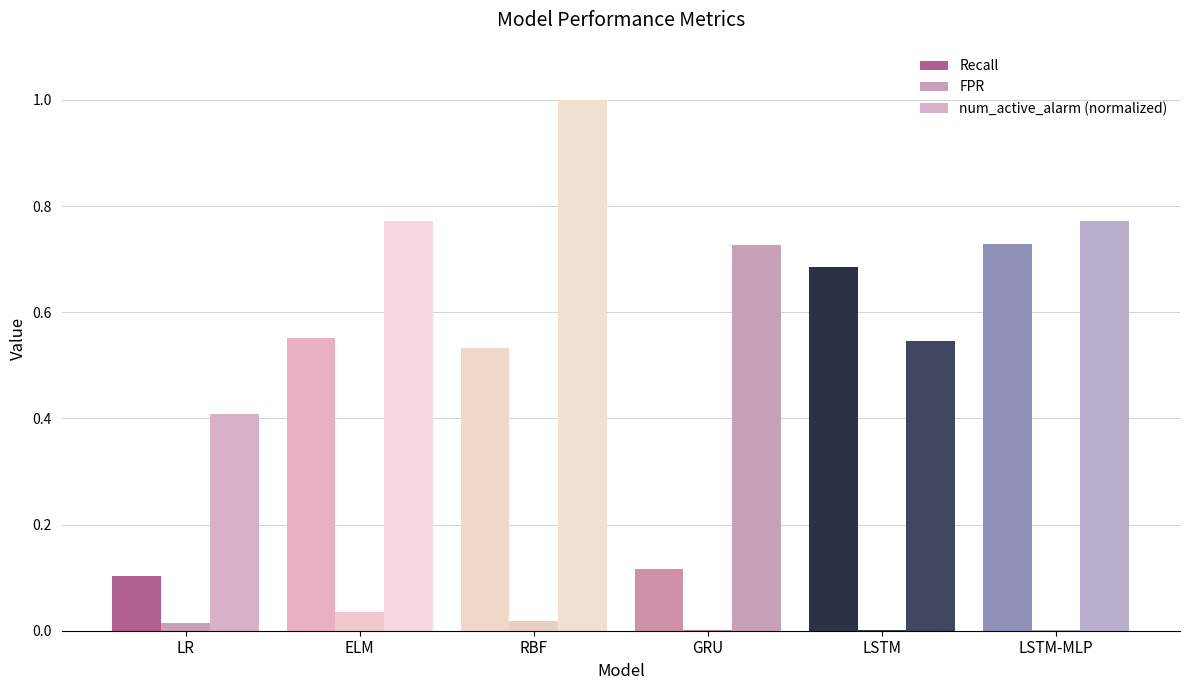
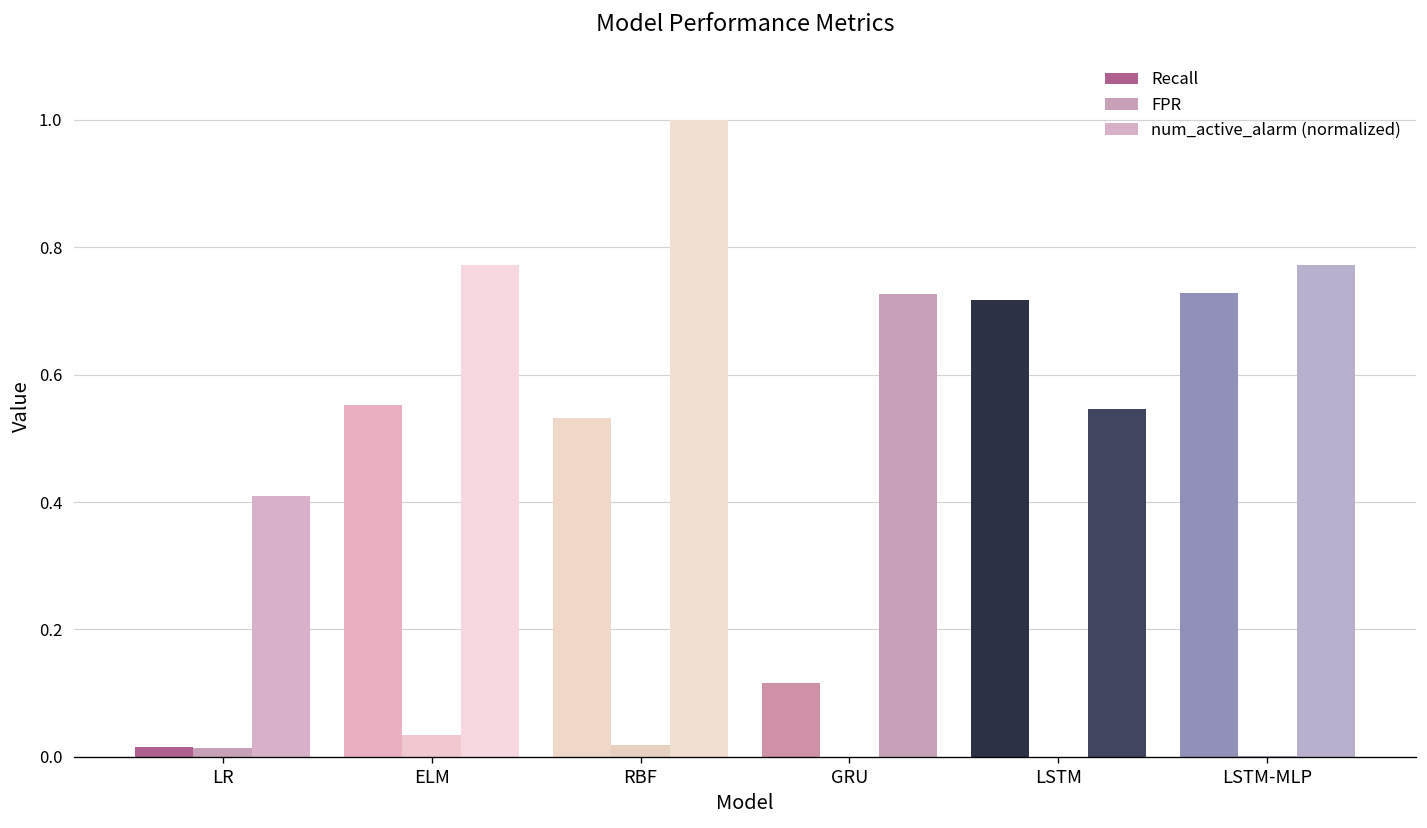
  {
    "Recall": {
-     "LR": 0.10,
+     "LR": 0.01,
      "ELM": 0.55,
      "RBF": 0.53,
      "GRU": 0.12,
-     "LSTM": 0.68,
+     "LSTM": 0.72,
      "LSTM-MLP": 0.73
    }
  }
